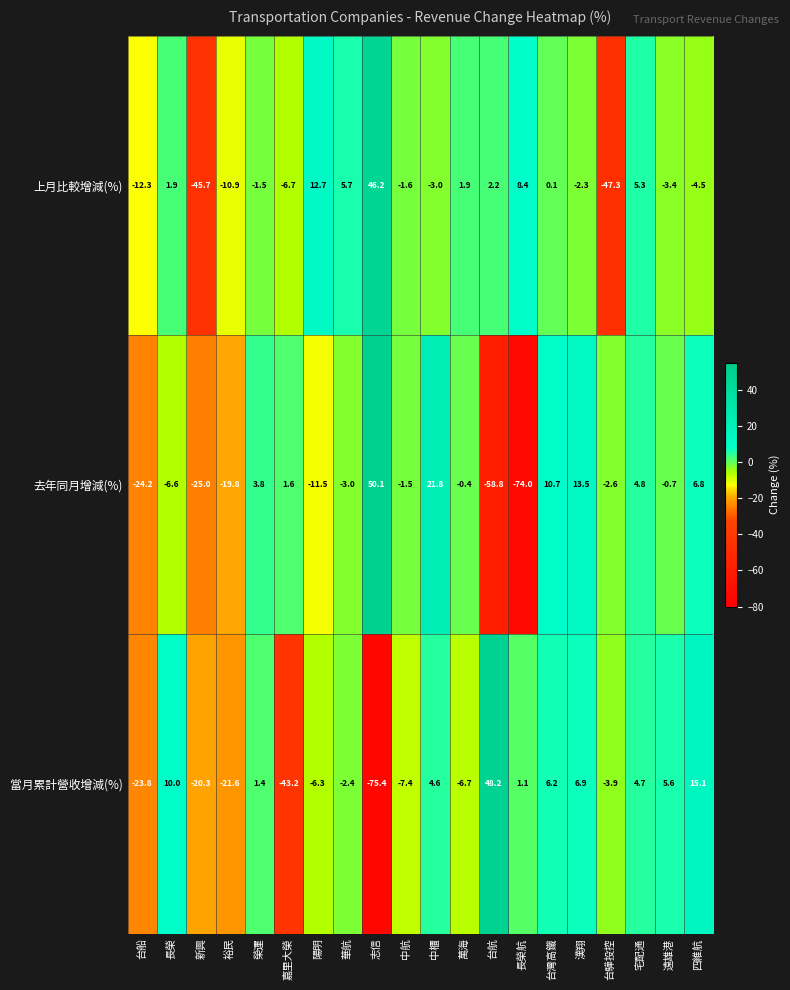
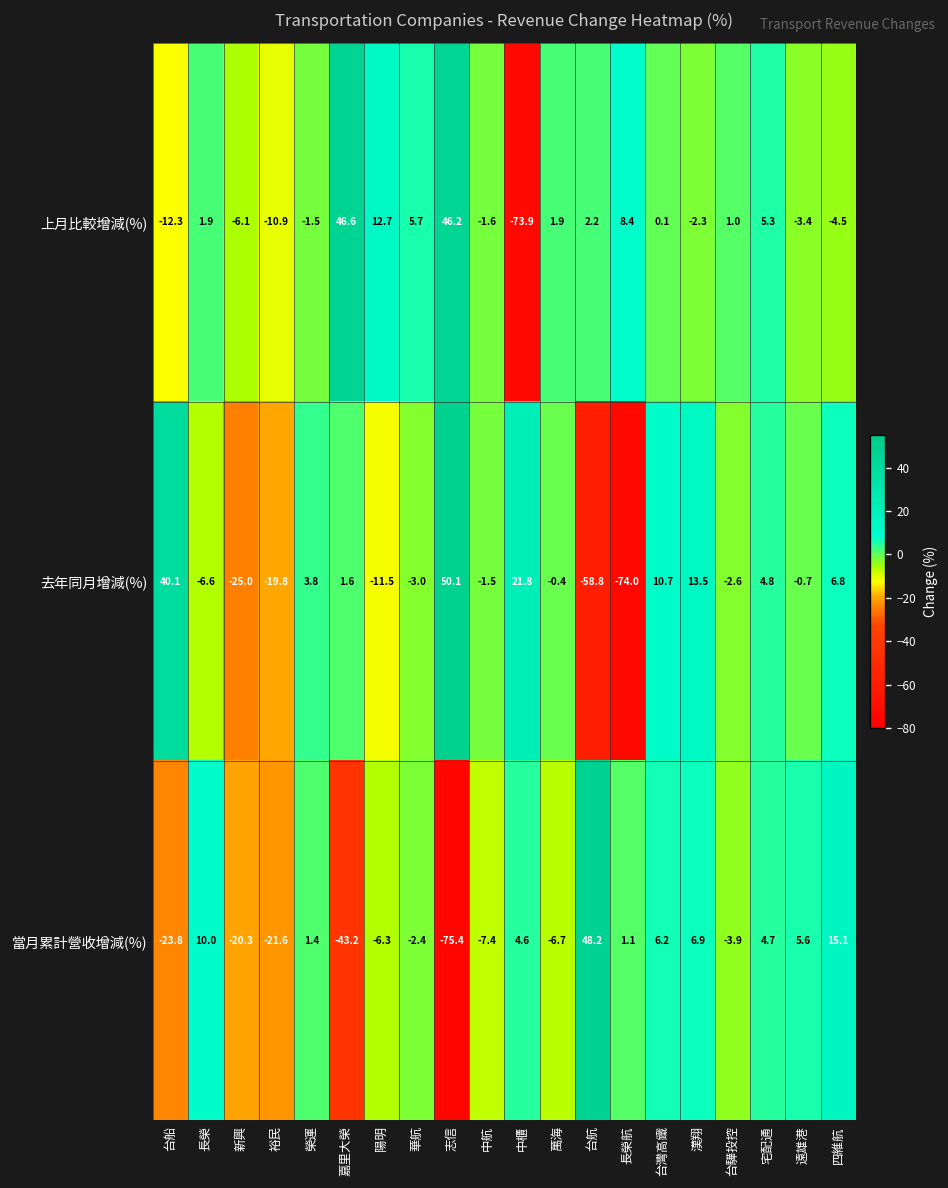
  {
    "上月比較增減(%)": {
      "台船": -12.3,
      "長榮": 1.9,
-     "新興": -45.7,
+     "新興": -6.1,
      "裕民": -10.9,
      "榮運": -1.5,
-     "嘉里大榮": -6.7,
+     "嘉里大榮": 46.6,
      "陽明": 12.7,
      "華航": 5.7,
      "志信": 46.2,
      "中航": -1.6,
-     "中櫃": -3.0,
+     "中櫃": -73.9,
      "萬海": 1.9,
      "台航": 2.2,
      "長榮航": 8.4,
      "台灣高鐵": 0.1,
      "漢翔": -2.3,
-     "台驊投控": -47.3,
+     "台驊投控": 1.0,
      "宅配通": 5.3,
      "遠雄港": -3.4,
      "四維航": -4.5
    },
    "去年同月增減(%)": {
-     "台船": -24.2,
+     "台船": 40.1,
      "長榮": -6.6,
      "新興": -25.0,
      "裕民": -19.8,
      "榮運": 3.8,
      "嘉里大榮": 1.6,
      "陽明": -11.5,
      "華航": -3.0,
      "志信": 50.1,
      "中航": -1.5,
      "中櫃": 21.8,
      "萬海": -0.4,
      "台航": -58.8,
      "長榮航": -74.0,
      "台灣高鐵": 10.7,
      "漢翔": 13.5,
      "台驊投控": -2.6,
      "宅配通": 4.8,
      "遠雄港": -0.7,
      "四維航": 6.8
    },
    "當月累計營收增減(%)": {
      "台船": -23.8,
      "長榮": 10.0,
      "新興": -20.3,
      "裕民": -21.6,
      "榮運": 1.4,
      "嘉里大榮": -43.2,
      "陽明": -6.3,
      "華航": -2.4,
      "志信": -75.4,
      "中航": -7.4,
      "中櫃": 4.6,
      "萬海": -6.7,
      "台航": 48.2,
      "長榮航": 1.1,
      "台灣高鐵": 6.2,
      "漢翔": 6.9,
      "台驊投控": -3.9,
      "宅配通": 4.7,
      "遠雄港": 5.6,
      "四維航": 15.1
    }
  }
